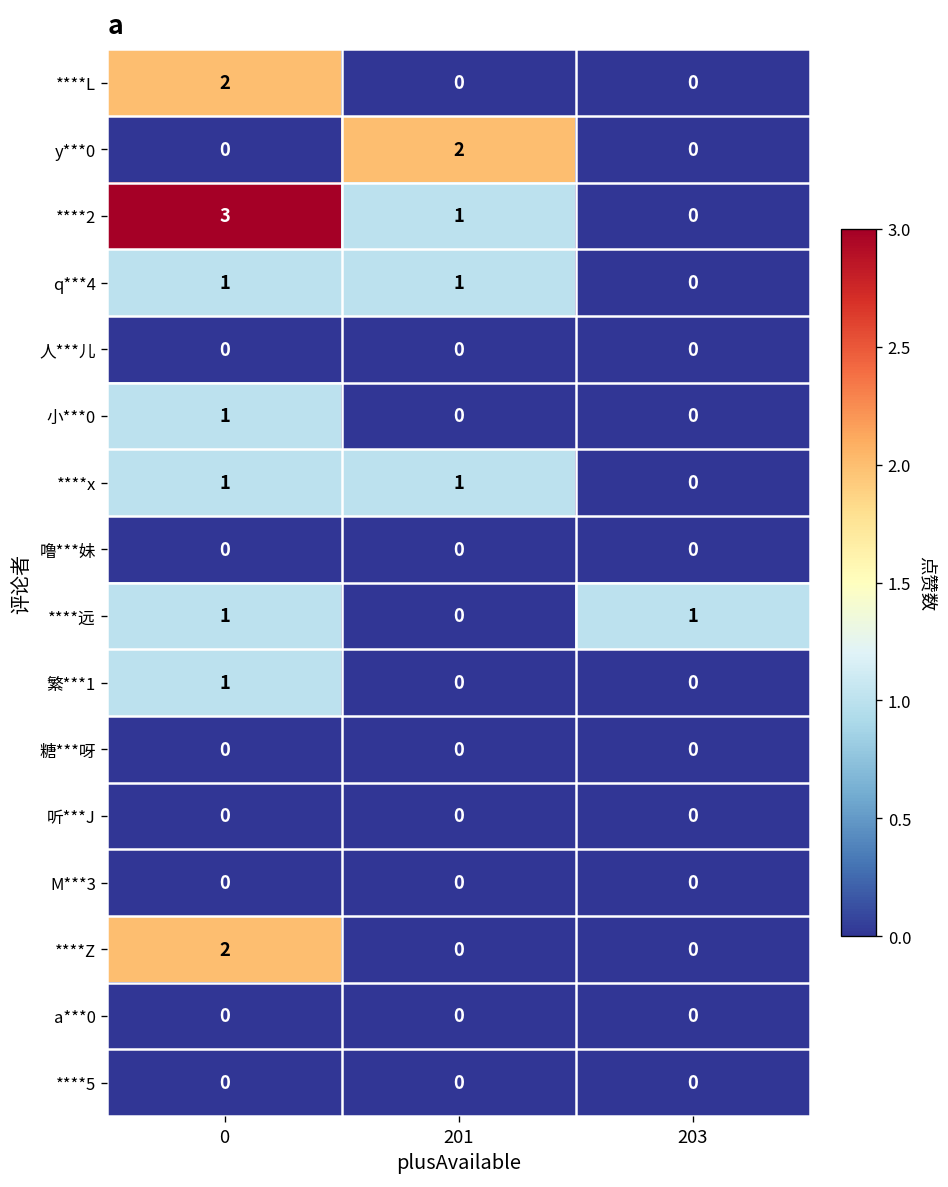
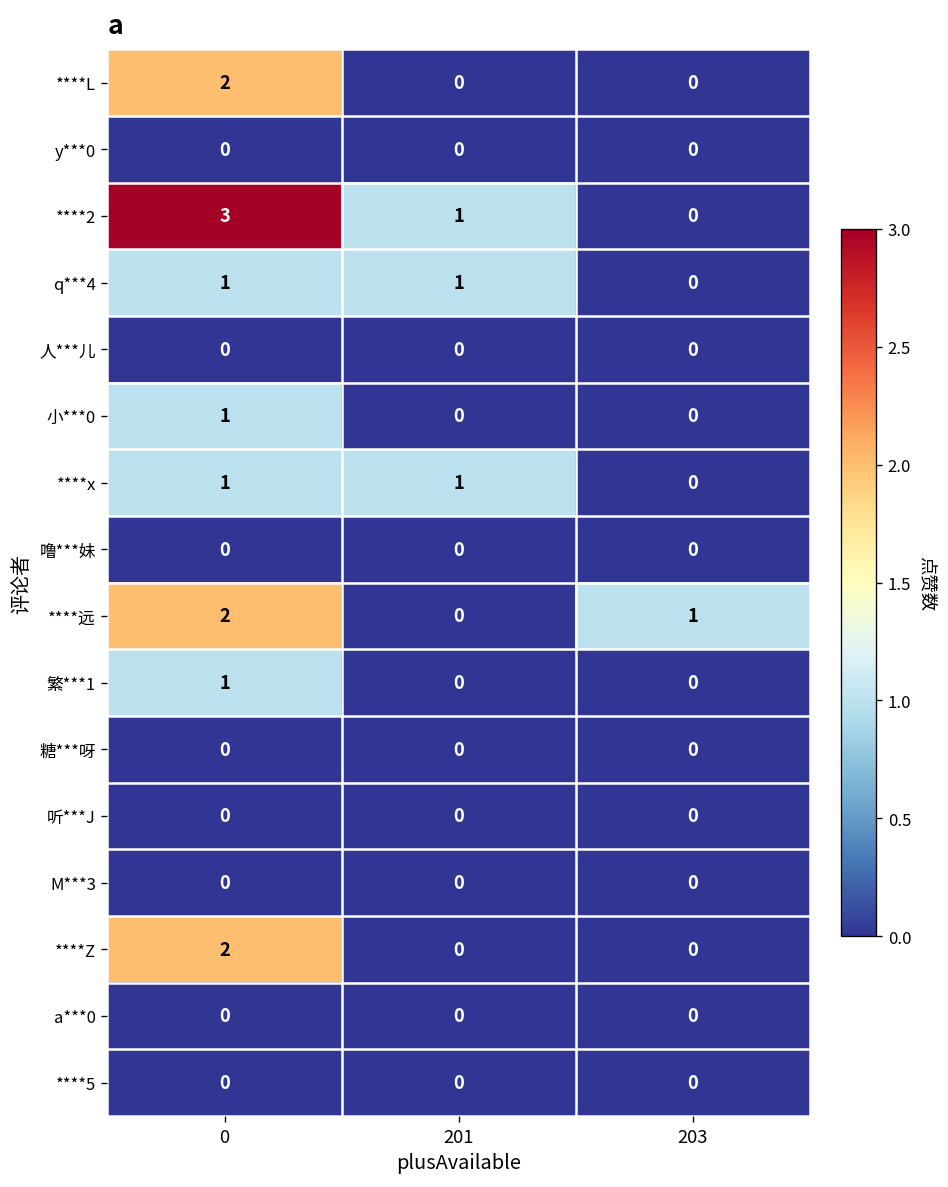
  {
    "****L": {
      "0": 2,
      "201": 0,
      "203": 0
    },
    "y***0": {
      "0": 0,
-     "201": 2,
+     "201": 0,
      "203": 0
    },
    "****2": {
      "0": 3,
      "201": 1,
      "203": 0
    },
    "q***4": {
      "0": 1,
      "201": 1,
      "203": 0
    },
    "人***儿": {
      "0": 0,
      "201": 0,
      "203": 0
    },
    "小***0": {
      "0": 1,
      "201": 0,
      "203": 0
    },
    "****x": {
      "0": 1,
      "201": 1,
      "203": 0
    },
    "噜***妹": {
      "0": 0,
      "201": 0,
      "203": 0
    },
    "****远": {
-     "0": 1,
+     "0": 2,
      "201": 0,
      "203": 1
    },
    "繁***1": {
      "0": 1,
      "201": 0,
      "203": 0
    },
    "糖***呀": {
      "0": 0,
      "201": 0,
      "203": 0
    },
    "听***J": {
      "0": 0,
      "201": 0,
      "203": 0
    },
    "M***3": {
      "0": 0,
      "201": 0,
      "203": 0
    },
    "****Z": {
      "0": 2,
      "201": 0,
      "203": 0
    },
    "a***0": {
      "0": 0,
      "201": 0,
      "203": 0
    },
    "****5": {
      "0": 0,
      "201": 0,
      "203": 0
    }
  }
